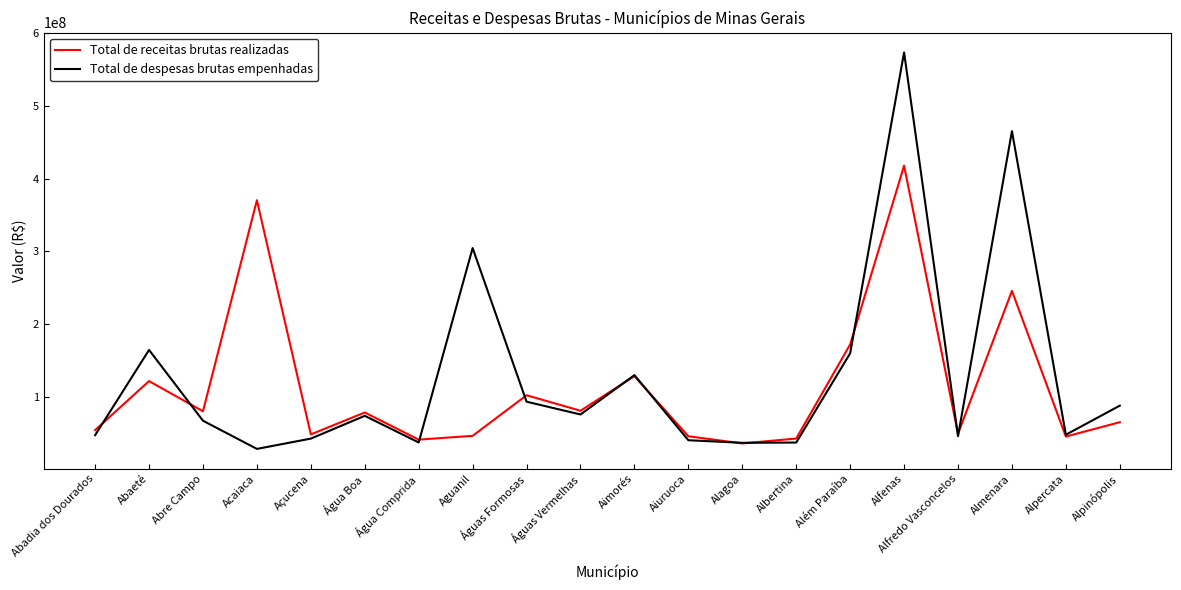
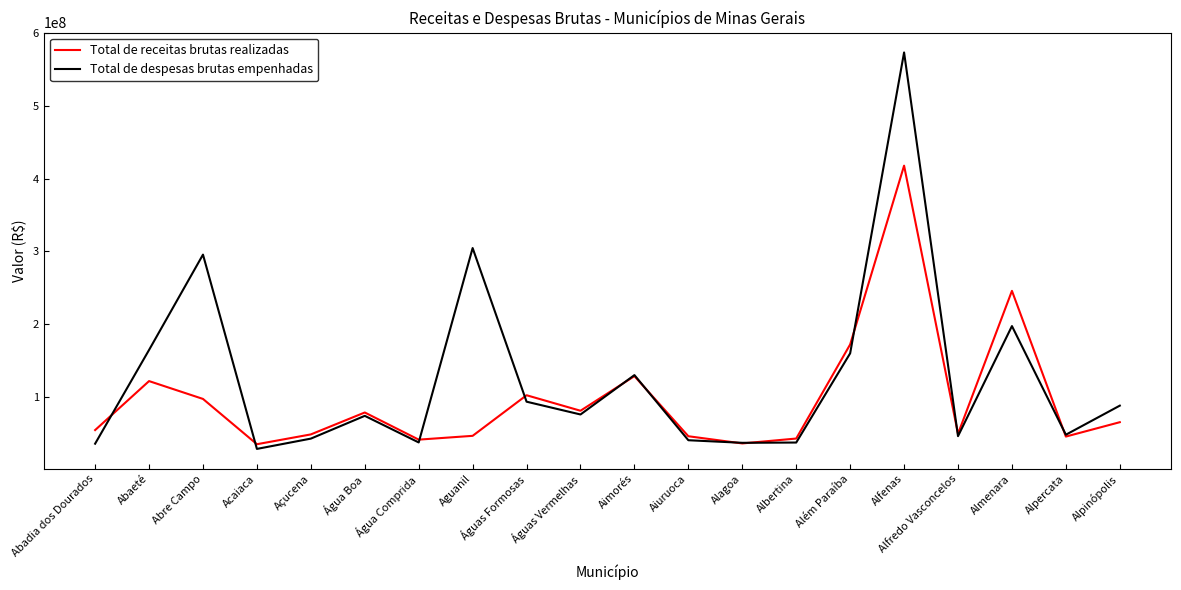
  {
    "Total de receitas brutas realizadas": {
      "Abadia dos Dourados": 50000000,
      "Abaeté": 120000000,
-     "Abre Campo": 80000000,
-     "Acaiaca": 370000000,
+     "Abre Campo": 100000000,
+     "Acaiaca": 30000000,
      "Açucena": 50000000,
      "Água Boa": 80000000,
      "Água Comprida": 40000000,
      "Aguanil": 50000000,
      "Águas Formosas": 100000000,
      "Águas Vermelhas": 80000000,
      "Aiuruoca": 50000000,
      "Albertina": 40000000,
      "Além Paraíba": 170000000,
      "Alfenas": 420000000,
      "Almenara": 250000000,
      "Alpinópolis": 60000000
    },
    "Total de despesas brutas empenhadas": {
-     "Abadia dos Dourados": 50000000,
+     "Abadia dos Dourados": 40000000,
      "Abaeté": 160000000,
-     "Abre Campo": 70000000,
+     "Abre Campo": 300000000,
      "Acaiaca": 30000000,
      "Açucena": 40000000,
      "Água Boa": 70000000,
      "Água Comprida": 40000000,
      "Aguanil": 300000000,
      "Águas Formosas": 90000000,
      "Águas Vermelhas": 80000000,
      "Aiuruoca": 40000000,
      "Albertina": 40000000,
      "Além Paraíba": 160000000,
      "Alfenas": 570000000,
-     "Almenara": 470000000,
+     "Almenara": 200000000,
      "Alpinópolis": 90000000
    }
  }
